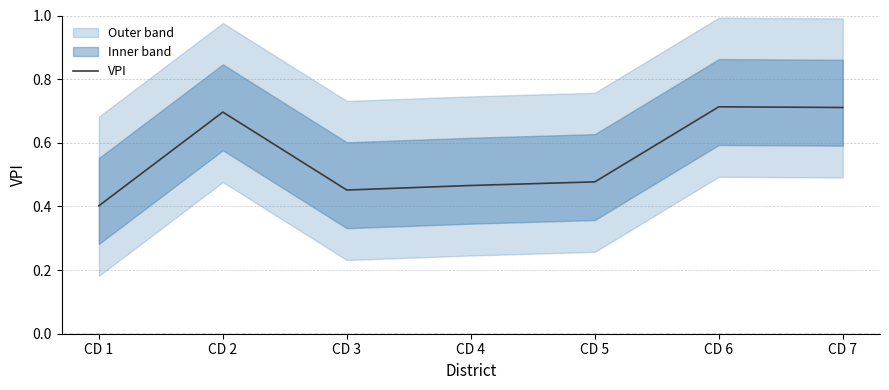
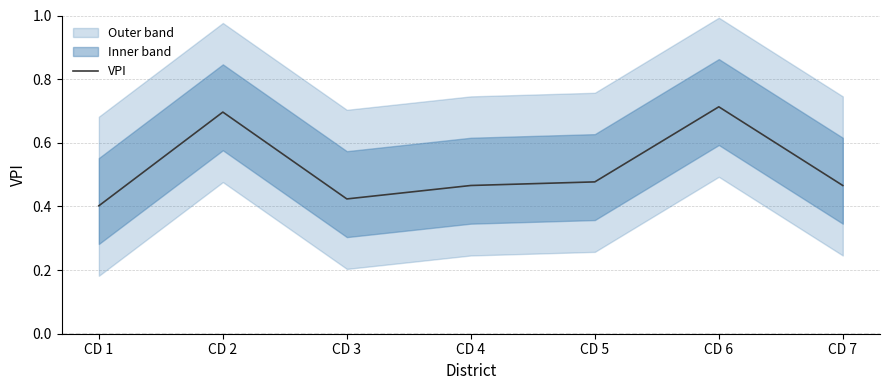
  {
    "VPI": {
      "CD 1": 0.40,
      "CD 2": 0.70,
-     "CD 3": 0.45,
+     "CD 3": 0.42,
      "CD 4": 0.47,
      "CD 5": 0.48,
      "CD 6": 0.71,
-     "CD 7": 0.71
+     "CD 7": 0.47
    }
  }
